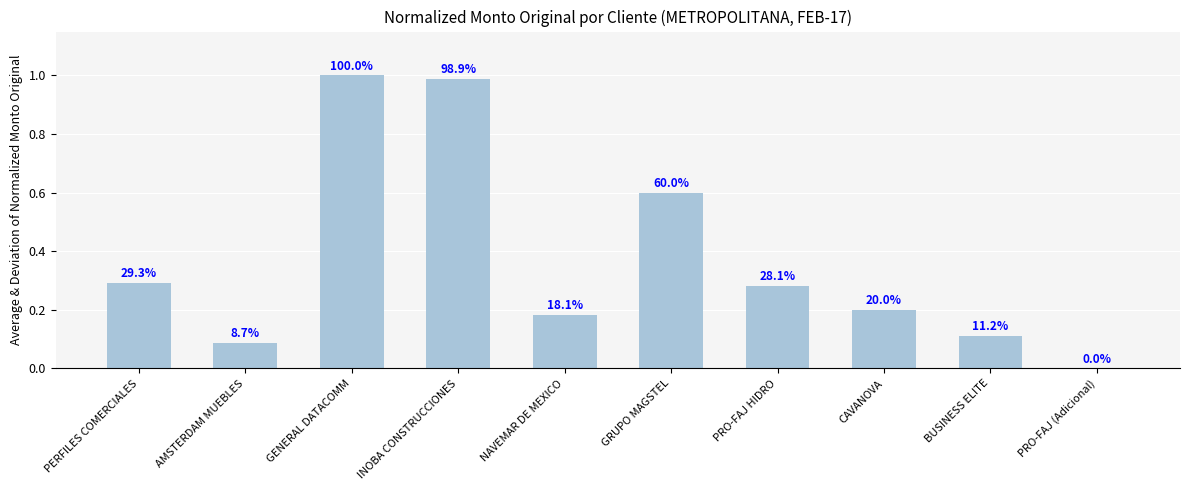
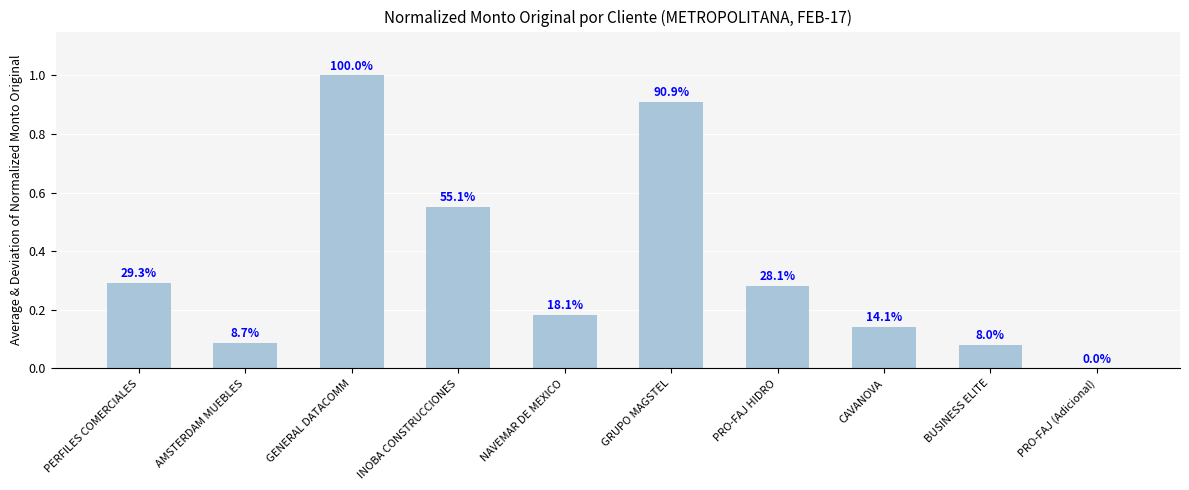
  {
    "PERFILES COMERCIALES": "29.3%",
    "AMSTERDAM MUEBLES": "8.7%",
    "GENERAL DATACOMM": "100.0%",
-   "INOBA CONSTRUCCIONES": "98.9%",
+   "INOBA CONSTRUCCIONES": "55.1%",
    "NAVEMAR DE MEXICO": "18.1%",
-   "GRUPO MAGSTEL": "60.0%",
+   "GRUPO MAGSTEL": "90.9%",
    "PRO-FAJ HIDRO": "28.1%",
-   "CAVANOVA": "20.0%",
-   "BUSINESS ELITE": "11.2%",
+   "CAVANOVA": "14.1%",
+   "BUSINESS ELITE": "8.0%",
    "PRO-FAJ (Adicional)": "0.0%"
  }
